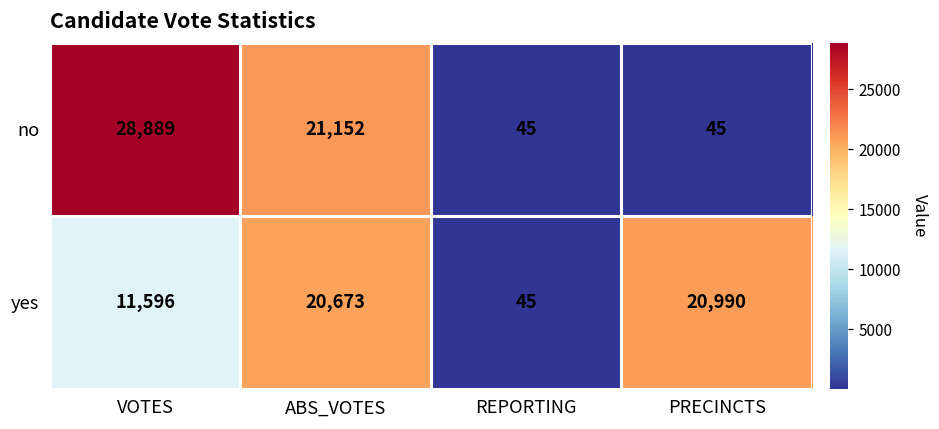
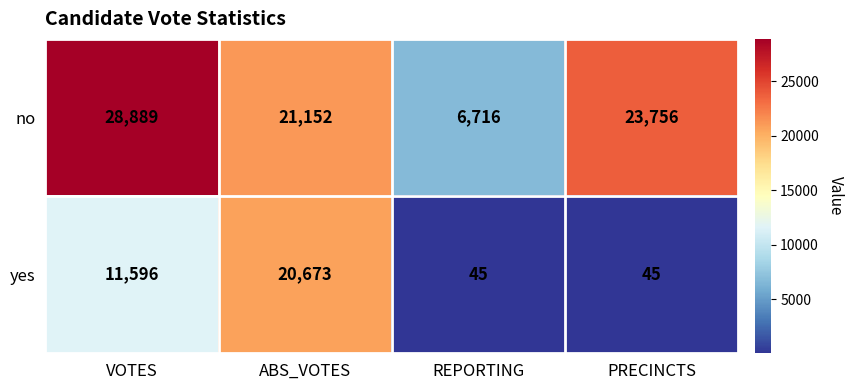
  {
    "no": {
      "VOTES": "28,889",
      "ABS_VOTES": "21,152",
-     "REPORTING": "45",
-     "PRECINCTS": "45"
+     "REPORTING": "6,716",
+     "PRECINCTS": "23,756"
    },
    "yes": {
      "VOTES": "11,596",
      "ABS_VOTES": "20,673",
      "REPORTING": "45",
-     "PRECINCTS": "20,990"
+     "PRECINCTS": "45"
    }
  }
